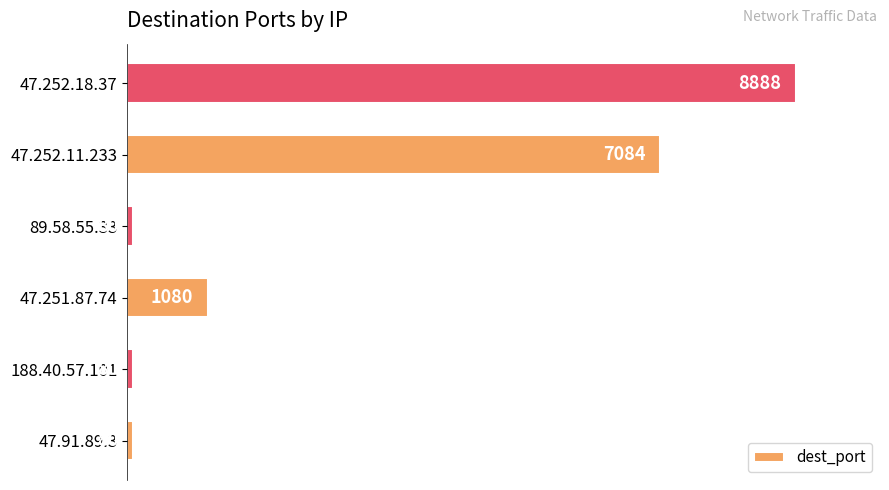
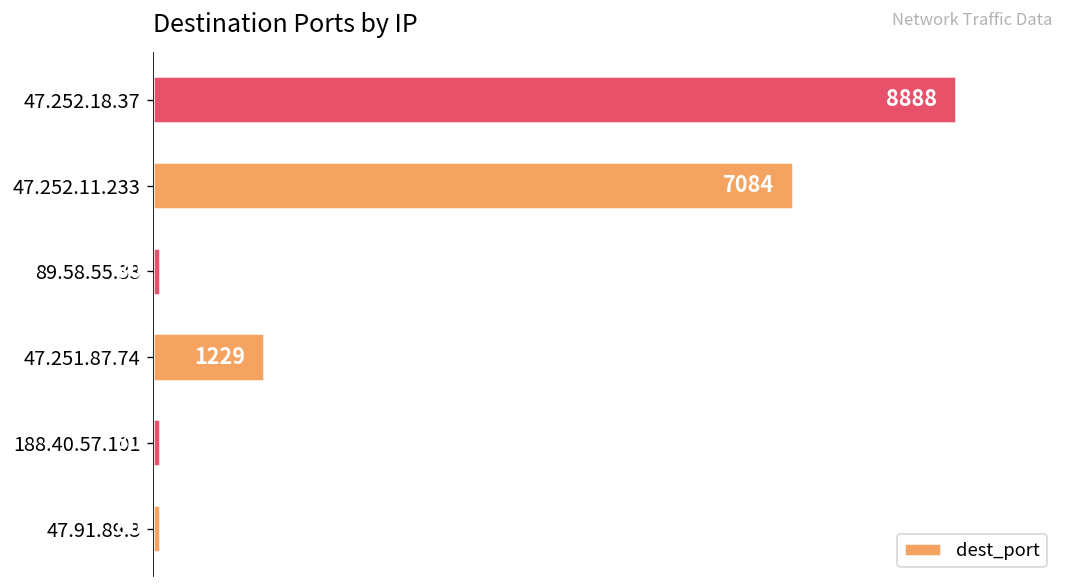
  {
    "47.252.18.37": 8888,
    "47.252.11.233": 7084,
-   "47.251.87.74": 1080
+   "47.251.87.74": 1229
  }
